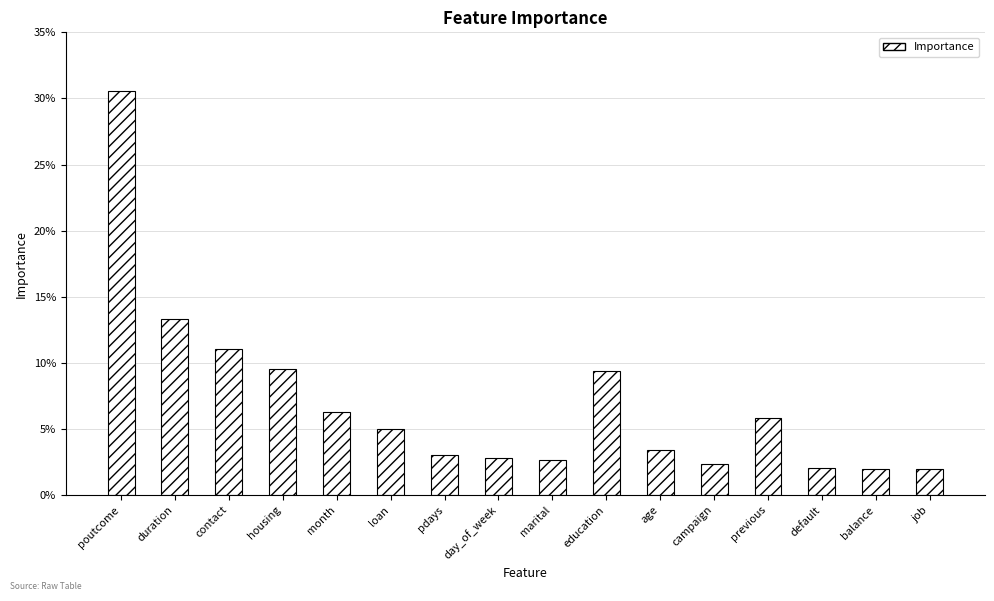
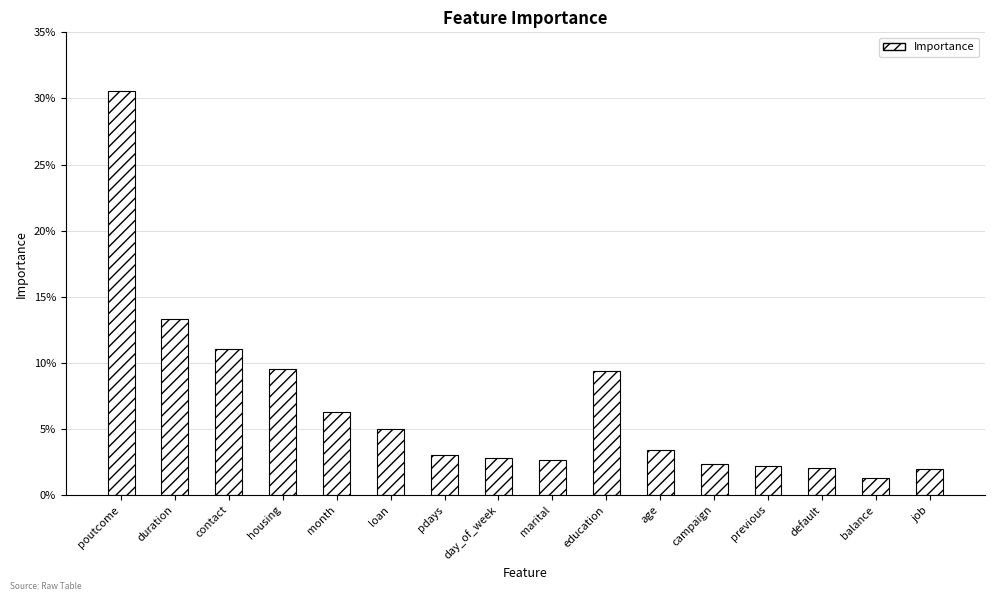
  {
    "poutcome": "30.6%",
    "duration": "13.3%",
    "contact": "11.0%",
    "housing": "9.5%",
    "month": "6.3%",
    "loan": "5.0%",
    "pdays": "3.1%",
    "day_of_week": "2.8%",
    "marital": "2.6%",
    "education": "9.4%",
    "age": "3.4%",
    "campaign": "2.3%",
-   "previous": "5.8%",
+   "previous": "2.2%",
    "default": "2.1%",
-   "balance": "1.9%",
+   "balance": "1.3%",
    "job": "1.9%"
  }
